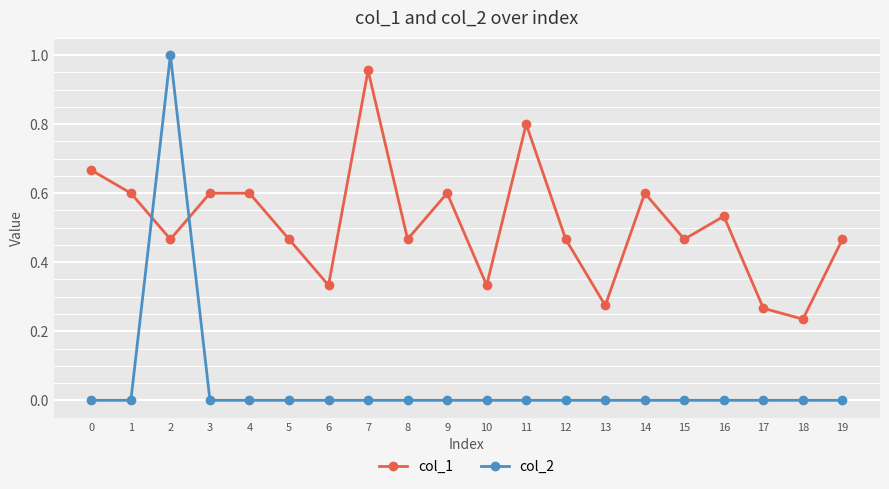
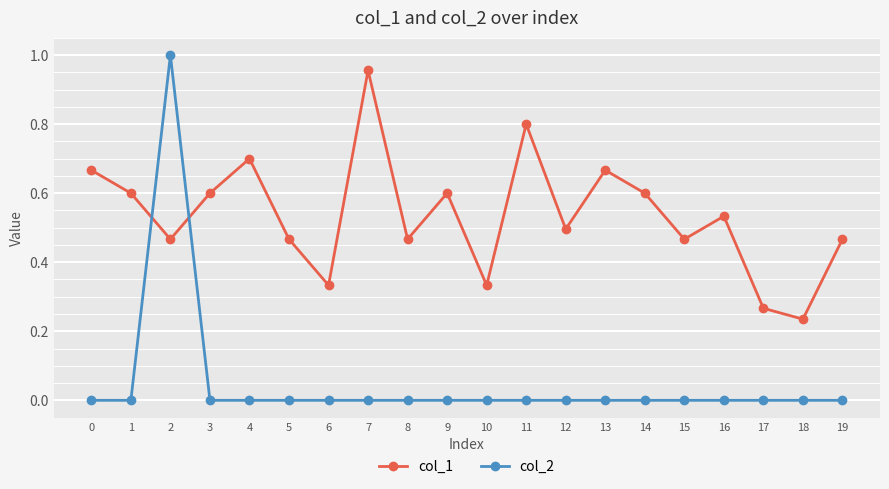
  {
    "col_1": {
      "0": 0.67,
      "1": 0.60,
      "2": 0.47,
      "3": 0.60,
-     "4": 0.6,
+     "4": 0.7,
      "5": 0.47,
      "6": 0.33,
      "7": 0.96,
      "8": 0.47,
      "9": 0.60,
      "10": 0.33,
      "11": 0.80,
-     "12": 0.47,
-     "13": 0.27,
+     "12": 0.50,
+     "13": 0.67,
      "14": 0.60,
      "15": 0.47,
      "16": 0.53,
      "17": 0.27,
      "18": 0.24,
      "19": 0.47
    },
    "col_2": {
      "0": 0.00,
      "1": 0.00,
      "2": 1.00,
      "3": 0.00,
      "4": 0.00,
      "5": 0.00,
      "6": 0.00,
      "7": 0.00,
      "8": 0.00,
      "9": 0.00,
      "10": 0.00,
      "11": 0.00,
      "12": 0.00,
      "13": 0.00,
      "14": 0.00,
      "15": 0.00,
      "16": 0.00,
      "17": 0.00,
      "18": 0.00,
      "19": 0.00
    }
  }
